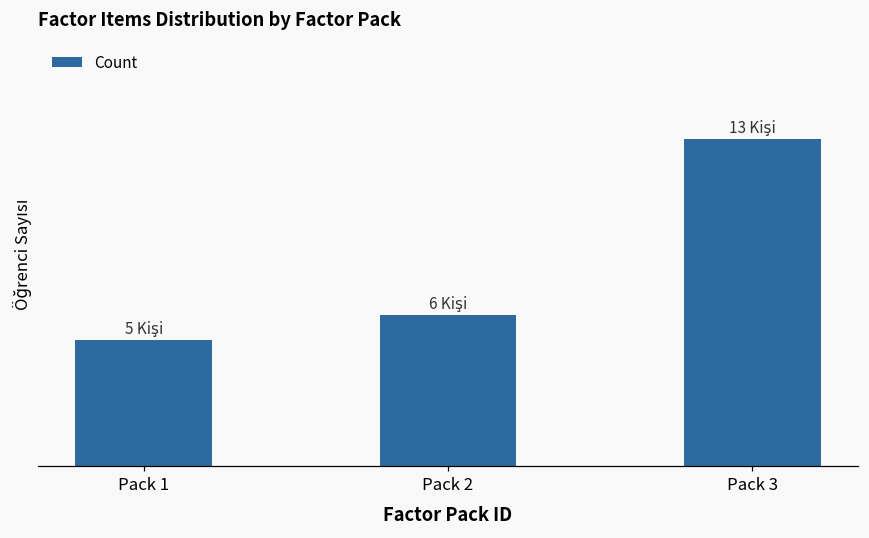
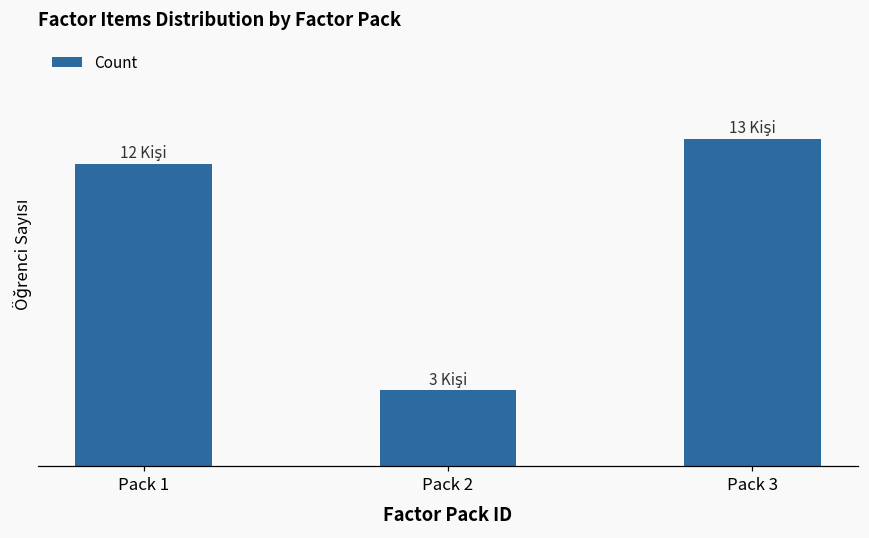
  {
-   "Pack 1": 5,
-   "Pack 2": 6,
+   "Pack 1": 12,
+   "Pack 2": 3,
    "Pack 3": 13
  }
